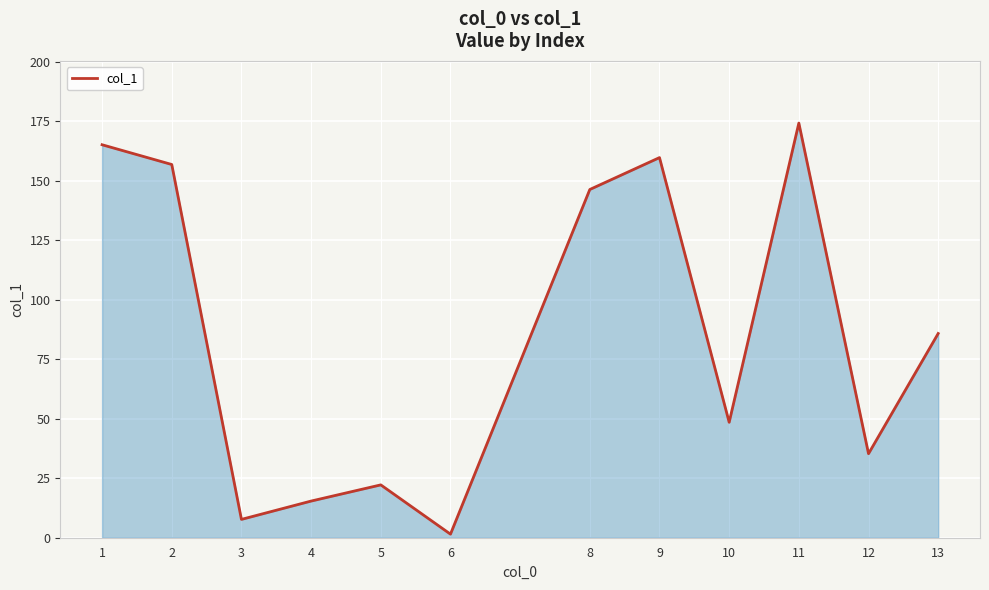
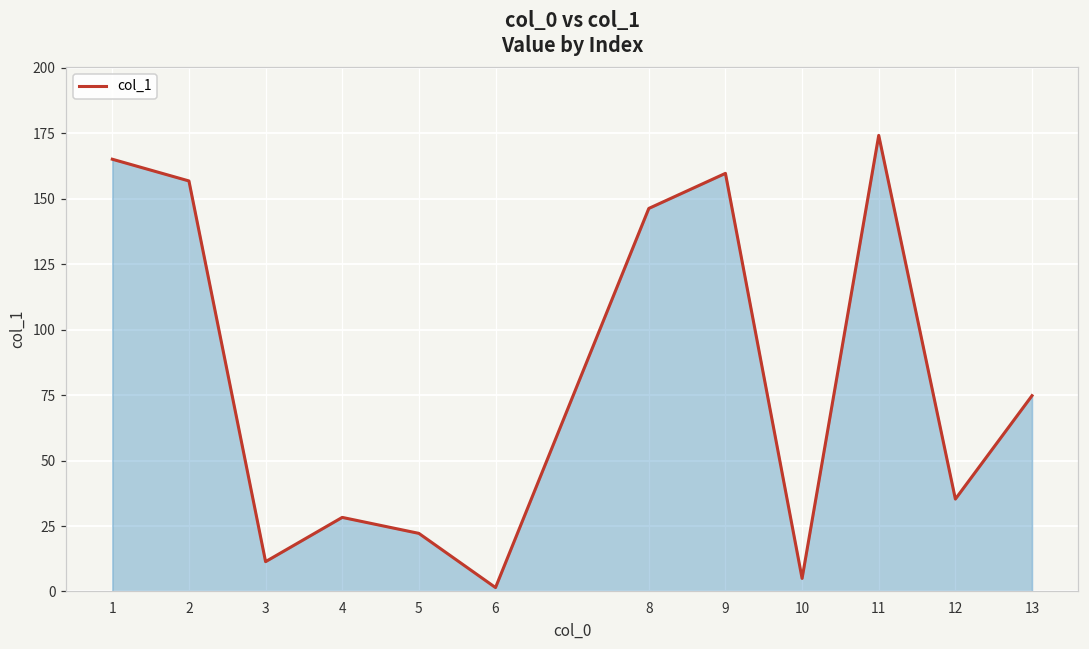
  {
    "1": 165,
    "2": 157,
-   "3": 8,
-   "4": 15,
+   "3": 11,
+   "4": 28,
    "5": 22,
    "6": 2,
    "8": 146,
    "9": 160,
-   "10": 49,
+   "10": 5,
    "11": 174,
    "12": 35,
-   "13": 86
+   "13": 75
  }
